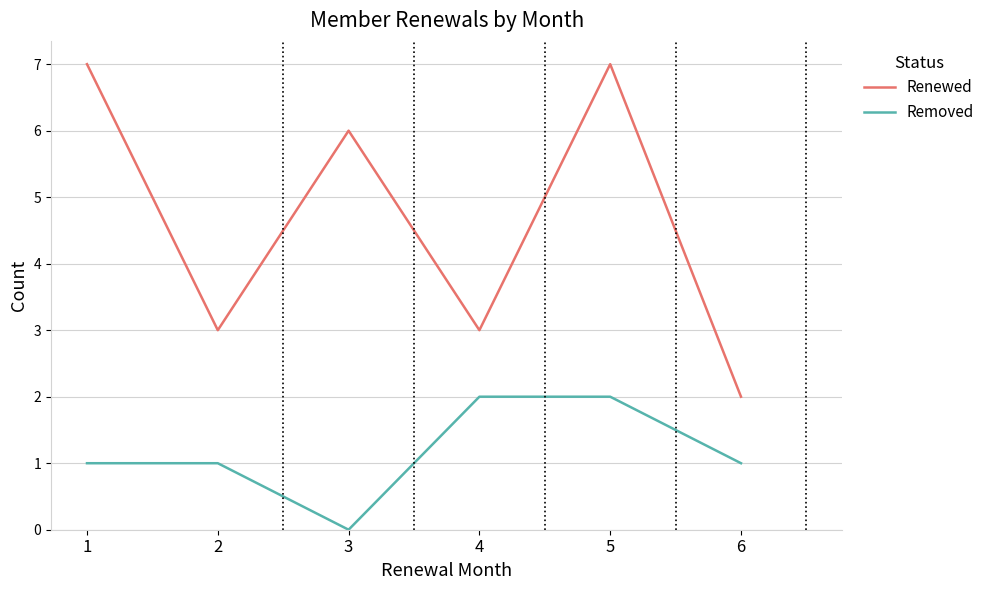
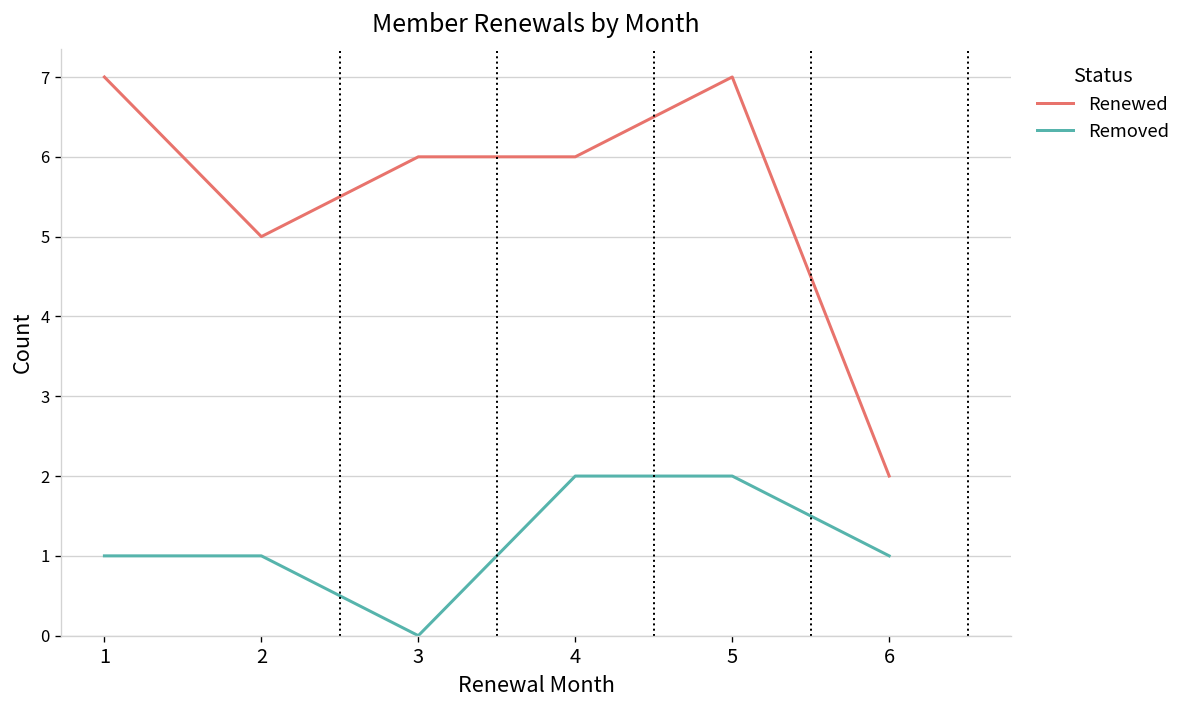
  {
    "Renewed": {
      "1": 7,
-     "2": 3,
+     "2": 5,
      "3": 6,
-     "4": 3,
+     "4": 6,
      "5": 7,
      "6": 2
    },
    "Removed": {
      "1": 1,
      "2": 1,
      "3": 0,
      "4": 2,
      "5": 2,
      "6": 1
    }
  }
